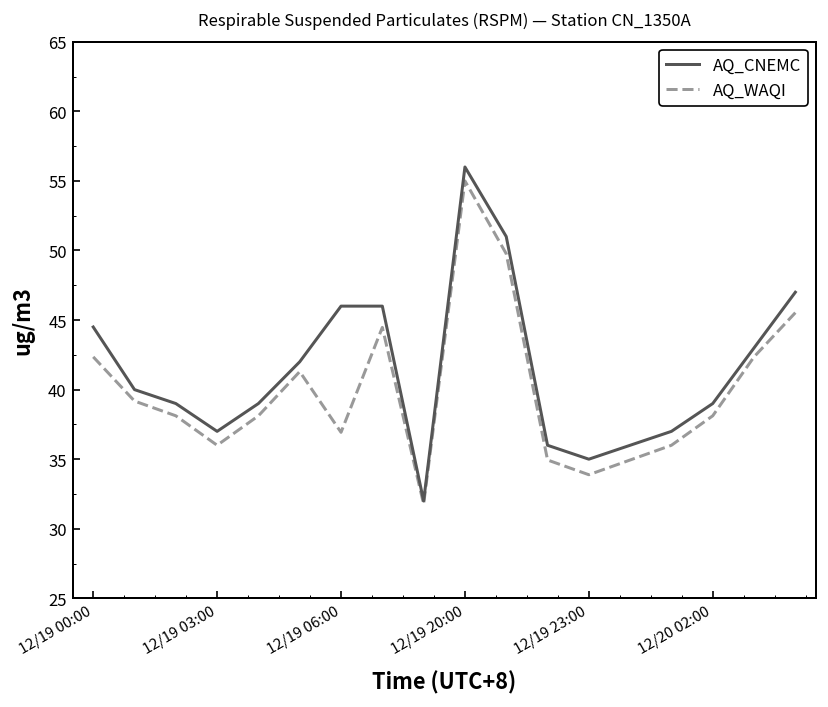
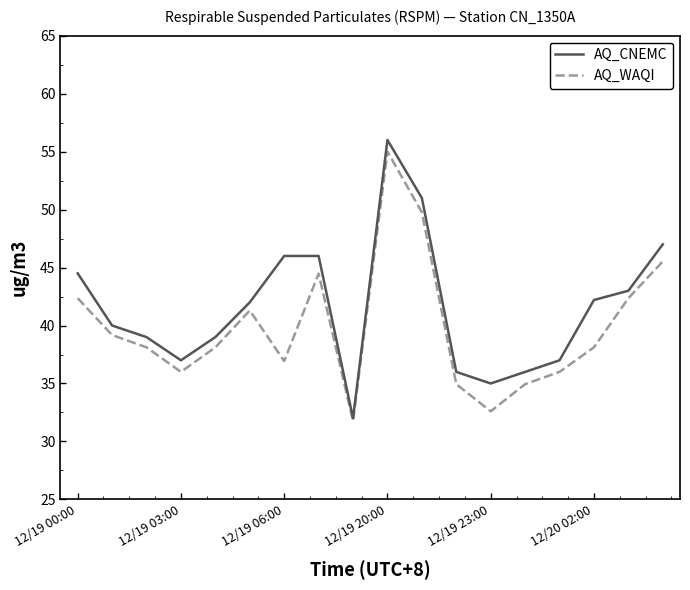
  {
    "AQ_CNEMC": {
      "12/19 00:00": 44.5,
      "12/19 03:00": 37.0,
      "12/19 06:00": 46.0,
      "12/19 20:00": 56.0,
      "12/19 23:00": 35.0,
-     "12/20 02:00": 39.0
+     "12/20 02:00": 42.2
    },
    "AQ_WAQI": {
      "12/19 00:00": 42.4,
      "12/19 03:00": 36.0,
      "12/19 06:00": 36.9,
      "12/19 20:00": 55.0,
-     "12/19 23:00": 33.9,
+     "12/19 23:00": 32.6,
      "12/20 02:00": 38.1
    }
  }
